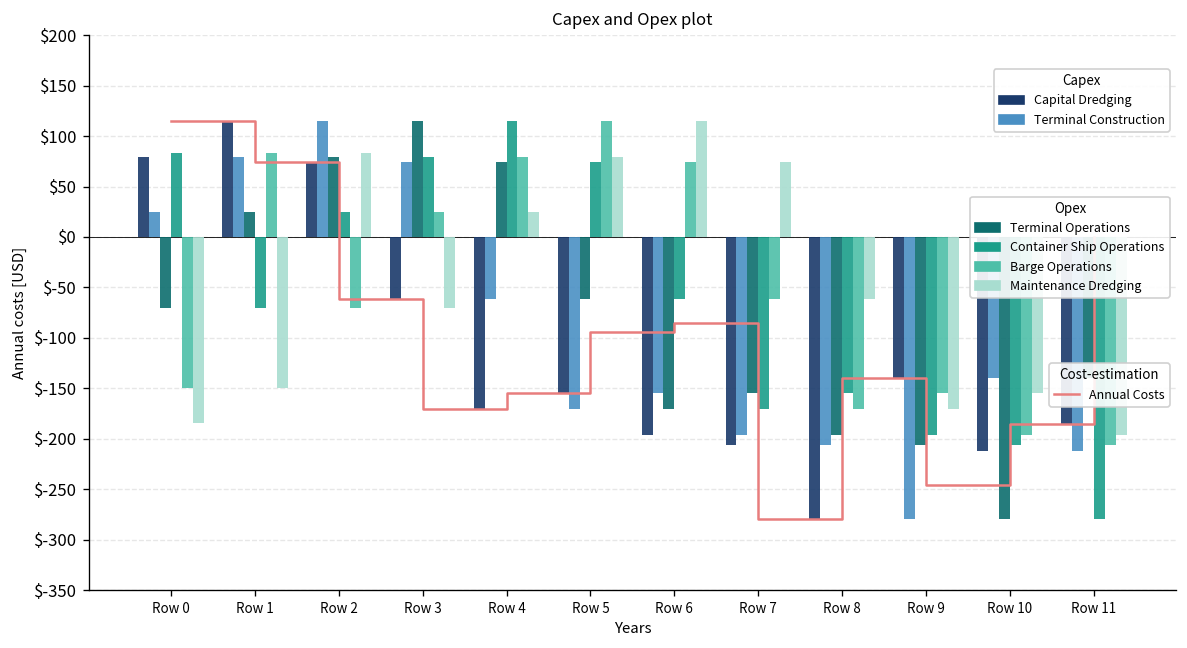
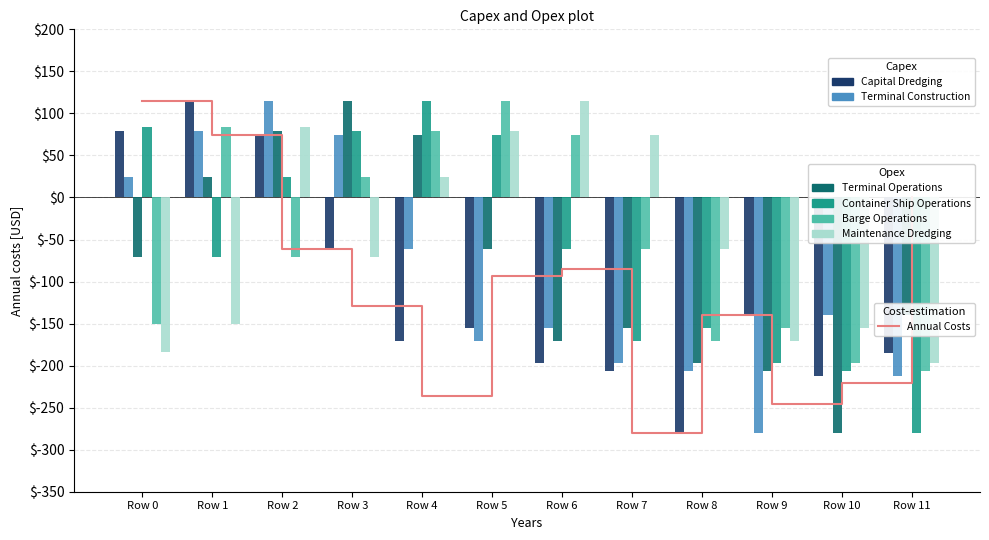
  {
    "Annual Costs": {
      "Row 0": "$110",
      "Row 1": "$70",
      "Row 2": "$-60",
-     "Row 3": "$-170",
-     "Row 4": "$-150",
+     "Row 3": "$-130",
+     "Row 4": "$-240",
      "Row 5": "$-90",
      "Row 6": "$-90",
      "Row 7": "$-280",
      "Row 8": "$-140",
      "Row 9": "$-250",
-     "Row 10": "$-190",
+     "Row 10": "$-220",
      "Row 11": "$0"
    }
  }
